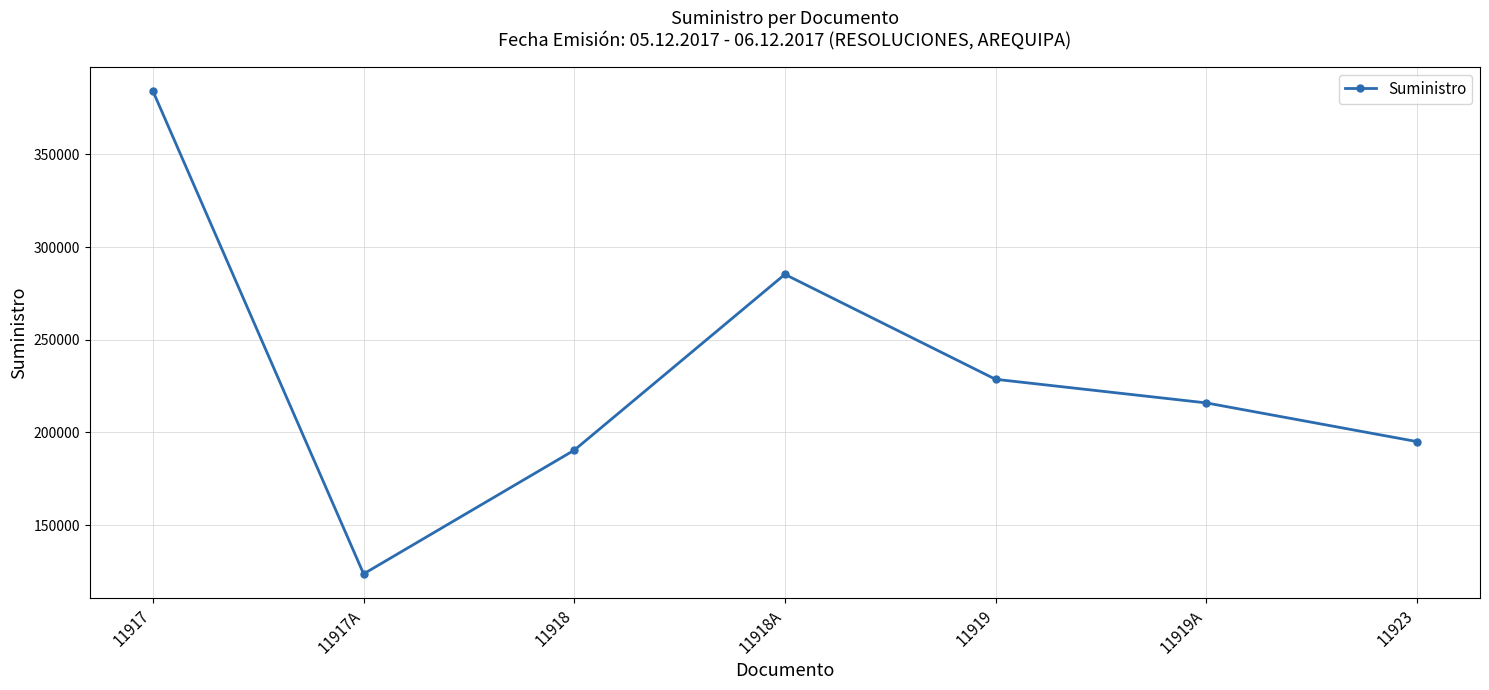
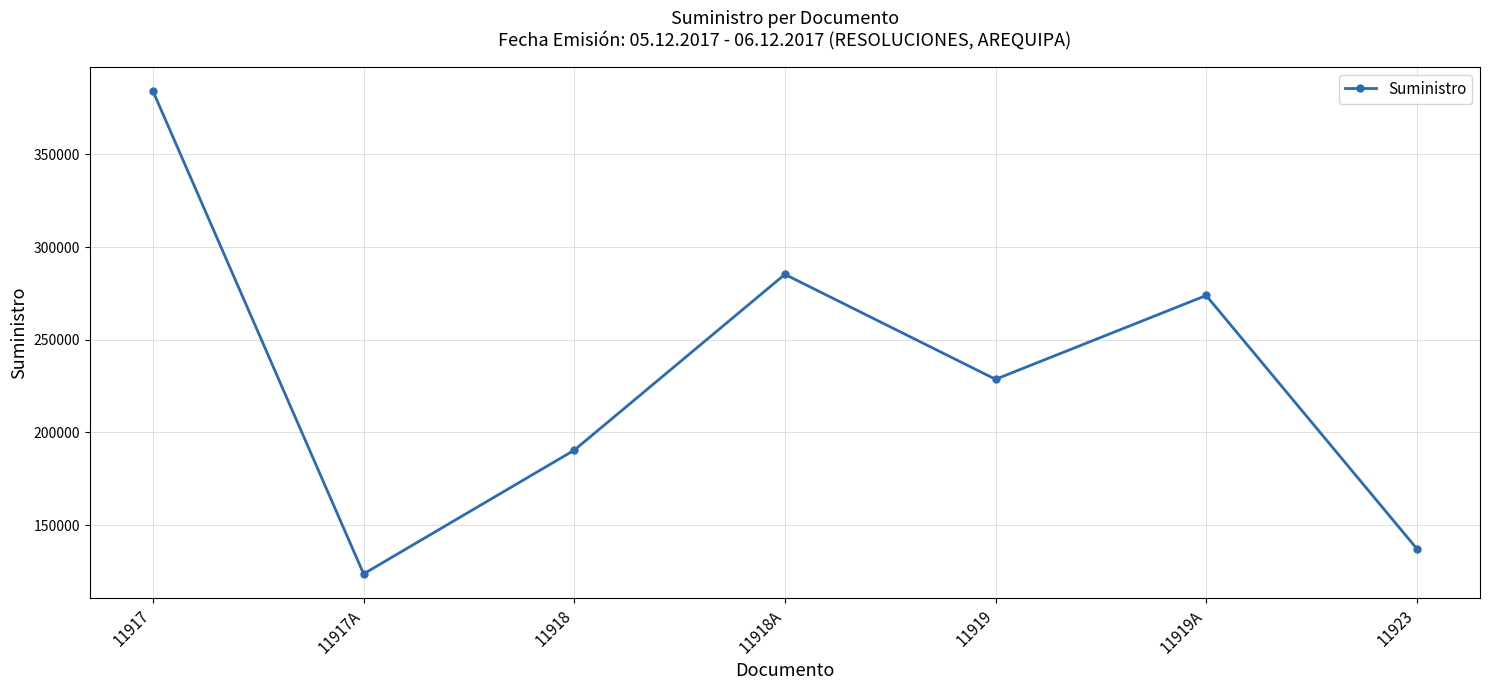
  {
    "11917": 384000,
    "11917A": 124000,
    "11918": 190000,
    "11918A": 285000,
    "11919": 229000,
-   "11919A": 216000,
-   "11923": 195000
+   "11919A": 274000,
+   "11923": 137000
  }
